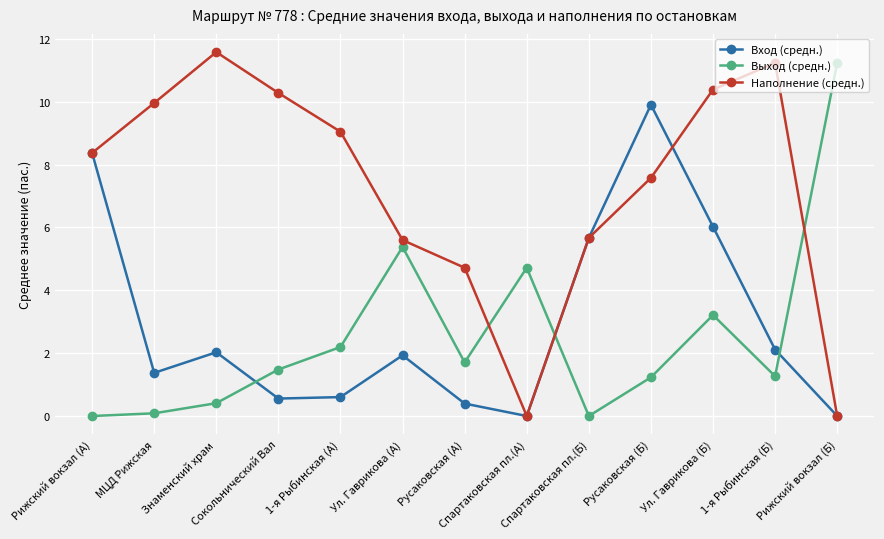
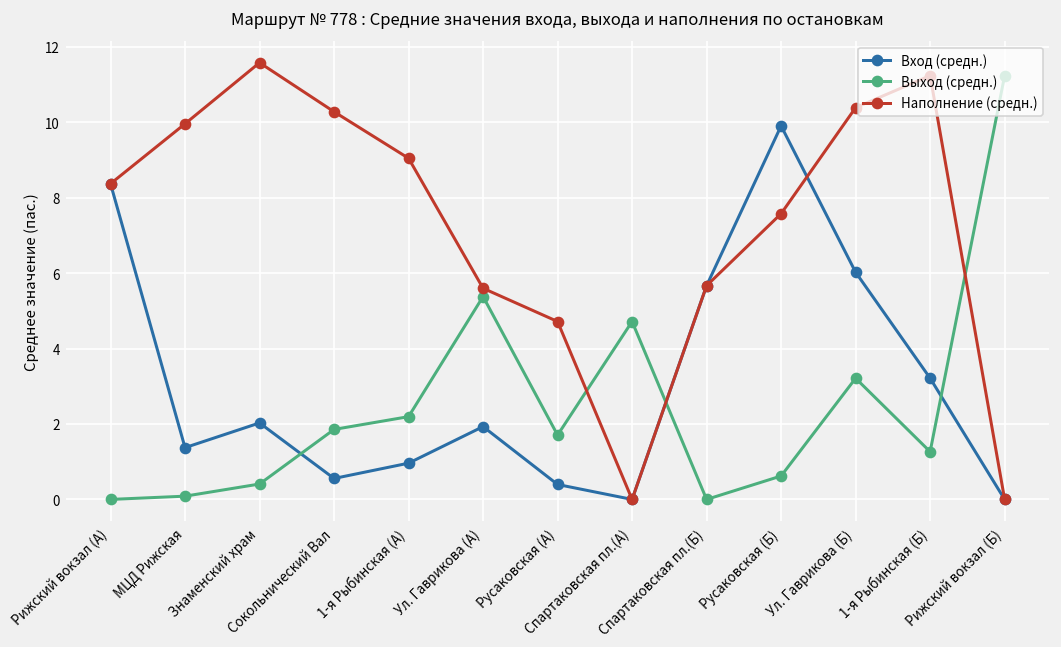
  {
    "Вход (средн.)": {
      "МЦД Рижская": 1.4,
      "Знаменский храм": 2.0,
      "Сокольнический Вал": 0.6,
-     "1-я Рыбинская (А)": 0.6,
+     "1-я Рыбинская (А)": 1.0,
      "Ул. Гаврикова (А)": 1.9,
      "Русаковская (А)": 0.4,
      "Русаковская (Б)": 9.9,
      "Ул. Гаврикова (Б)": 6.0,
-     "1-я Рыбинская (Б)": 2.1
+     "1-я Рыбинская (Б)": 3.2
    },
    "Выход (средн.)": {
      "Рижский вокзал (А)": 0.0,
      "МЦД Рижская": 0.1,
      "Знаменский храм": 0.4,
-     "Сокольнический Вал": 1.5,
+     "Сокольнический Вал": 1.9,
      "1-я Рыбинская (А)": 2.2,
      "Ул. Гаврикова (А)": 5.4,
      "Русаковская (А)": 1.7,
      "Спартаковская пл.(А)": 4.7,
      "Спартаковская пл.(Б)": 0.0,
-     "Русаковская (Б)": 1.2,
+     "Русаковская (Б)": 0.6,
      "Ул. Гаврикова (Б)": 3.2,
      "1-я Рыбинская (Б)": 1.3
    },
    "Наполнение (средн.)": {
      "МЦД Рижская": 10.0,
      "Знаменский храм": 11.6,
      "Сокольнический Вал": 10.3,
      "1-я Рыбинская (А)": 9.0,
      "Ул. Гаврикова (А)": 5.6,
      "Русаковская (А)": 4.7,
      "Русаковская (Б)": 7.6,
      "Ул. Гаврикова (Б)": 10.4
    }
  }
